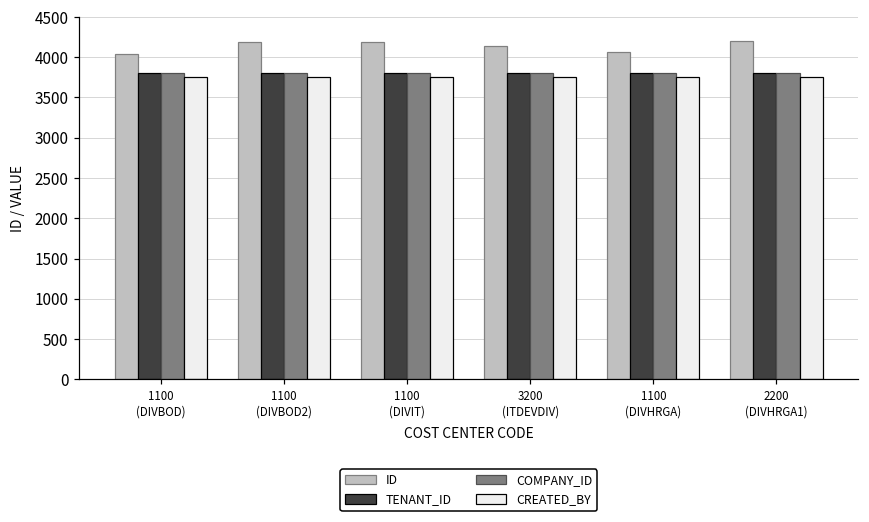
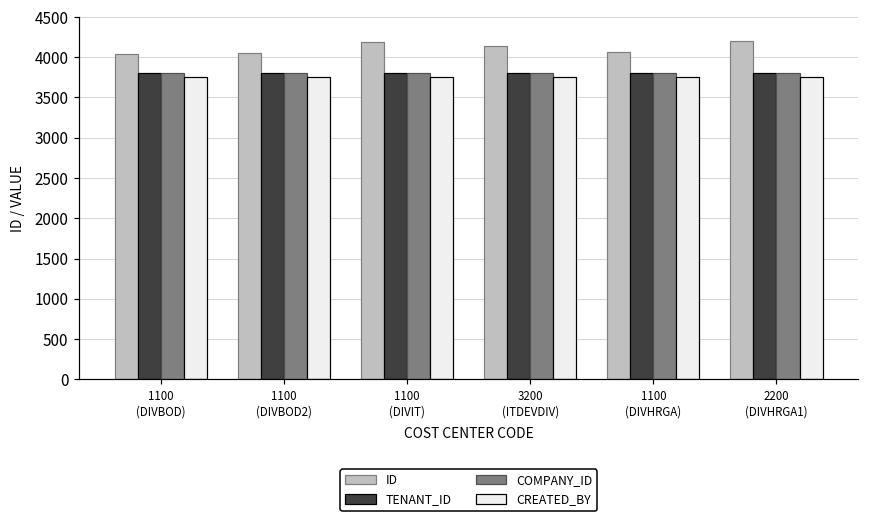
  {
    "ID": {
      "1100 (DIVBOD)": 4000,
-     "1100 (DIVBOD2)": 4200,
+     "1100 (DIVBOD2)": 4100,
      "1100 (DIVIT)": 4200,
      "3200 (ITDEVDIV)": 4100,
      "1100 (DIVHRGA)": 4100,
      "2200 (DIVHRGA1)": 4200
    },
    "TENANT_ID": {
      "1100 (DIVBOD)": 3800,
      "1100 (DIVBOD2)": 3800,
      "1100 (DIVIT)": 3800,
      "3200 (ITDEVDIV)": 3800,
      "1100 (DIVHRGA)": 3800,
      "2200 (DIVHRGA1)": 3800
    },
    "COMPANY_ID": {
      "1100 (DIVBOD)": 3800,
      "1100 (DIVBOD2)": 3800,
      "1100 (DIVIT)": 3800,
      "3200 (ITDEVDIV)": 3800,
      "1100 (DIVHRGA)": 3800,
      "2200 (DIVHRGA1)": 3800
    },
    "CREATED_BY": {
      "1100 (DIVBOD)": 3800,
      "1100 (DIVBOD2)": 3800,
      "1100 (DIVIT)": 3800,
      "3200 (ITDEVDIV)": 3800,
      "1100 (DIVHRGA)": 3800,
      "2200 (DIVHRGA1)": 3800
    }
  }
